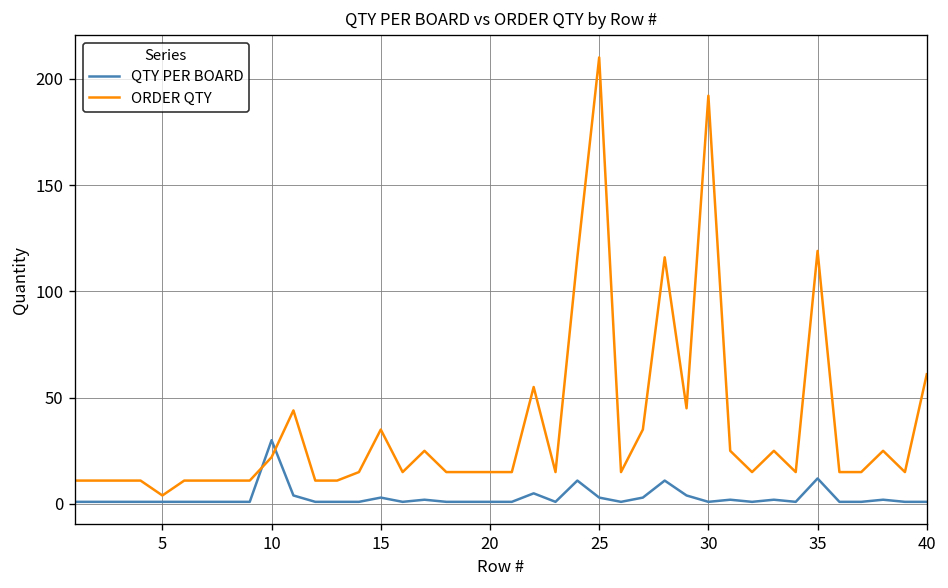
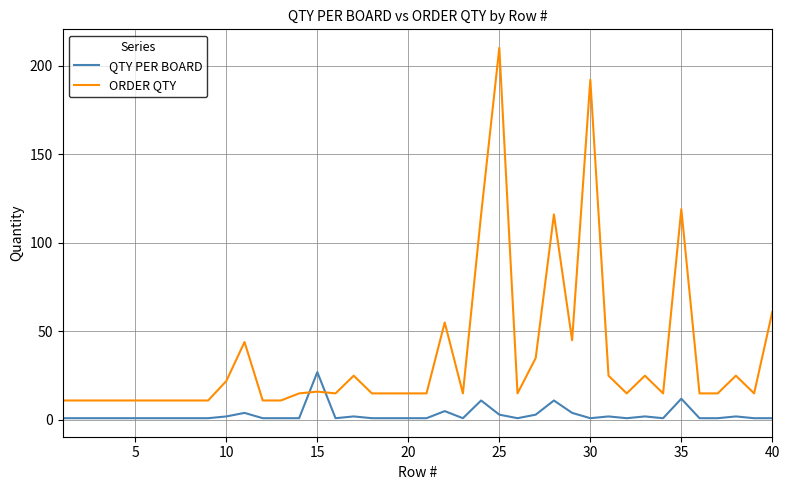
  {
    "QTY PER BOARD": {
      "5": 1,
-     "10": 30,
-     "15": 3,
+     "10": 2,
+     "15": 27,
      "20": 1,
      "25": 3,
      "30": 1,
      "35": 12,
      "40": 1
    },
    "ORDER QTY": {
-     "5": 4,
+     "5": 11,
      "10": 22,
-     "15": 35,
+     "15": 16,
      "20": 15,
      "25": 210,
      "30": 192,
      "35": 119,
      "40": 61
    }
  }
